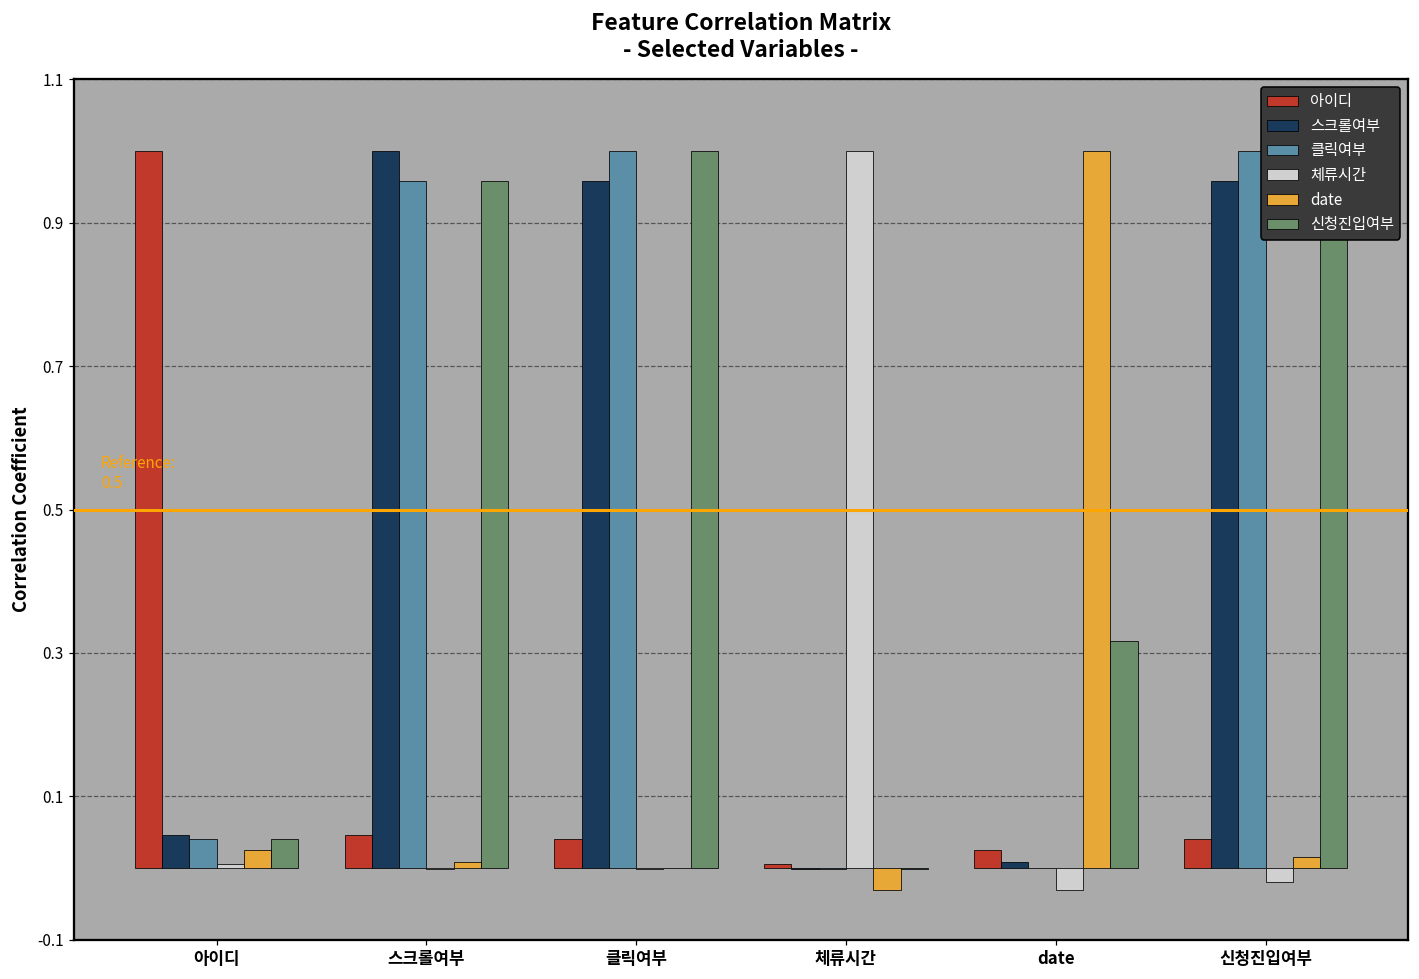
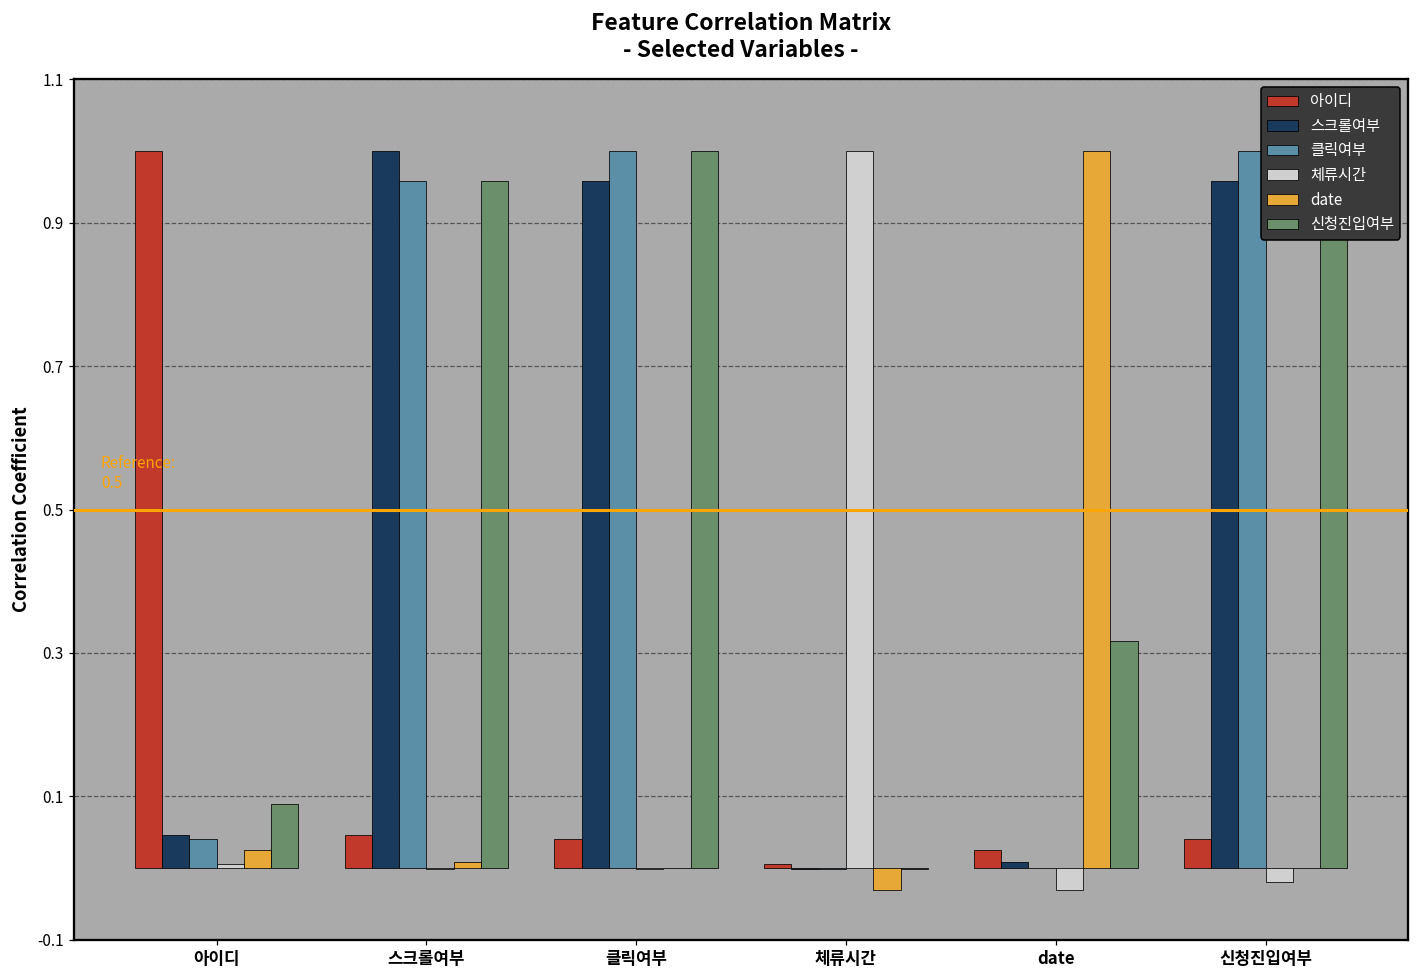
  {
    "아이디": {
      "스크롤여부": 0.05,
      "클릭여부": 0.04,
      "체류시간": 0.01,
      "date": 0.03,
      "신청진입여부": 0.04
    },
    "스크롤여부": {
      "아이디": 0.05,
      "스크롤여부": 1.00,
      "클릭여부": 0.96,
      "date": 0.01,
      "신청진입여부": 0.96
    },
    "클릭여부": {
      "아이디": 0.04,
      "스크롤여부": 0.96,
      "클릭여부": 1.00,
      "신청진입여부": 1.00
    },
    "체류시간": {
      "아이디": 0.01,
      "체류시간": 1.00,
      "date": -0.03,
      "신청진입여부": -0.02
    },
    "date": {
      "아이디": 0.03,
      "스크롤여부": 0.01,
      "체류시간": -0.03,
      "date": 1.00,
-     "신청진입여부": 0.02
+     "신청진입여부": 0.00
    },
    "신청진입여부": {
-     "아이디": 0.04,
+     "아이디": 0.09,
      "스크롤여부": 0.96,
      "클릭여부": 1.00,
      "date": 0.32
    }
  }
